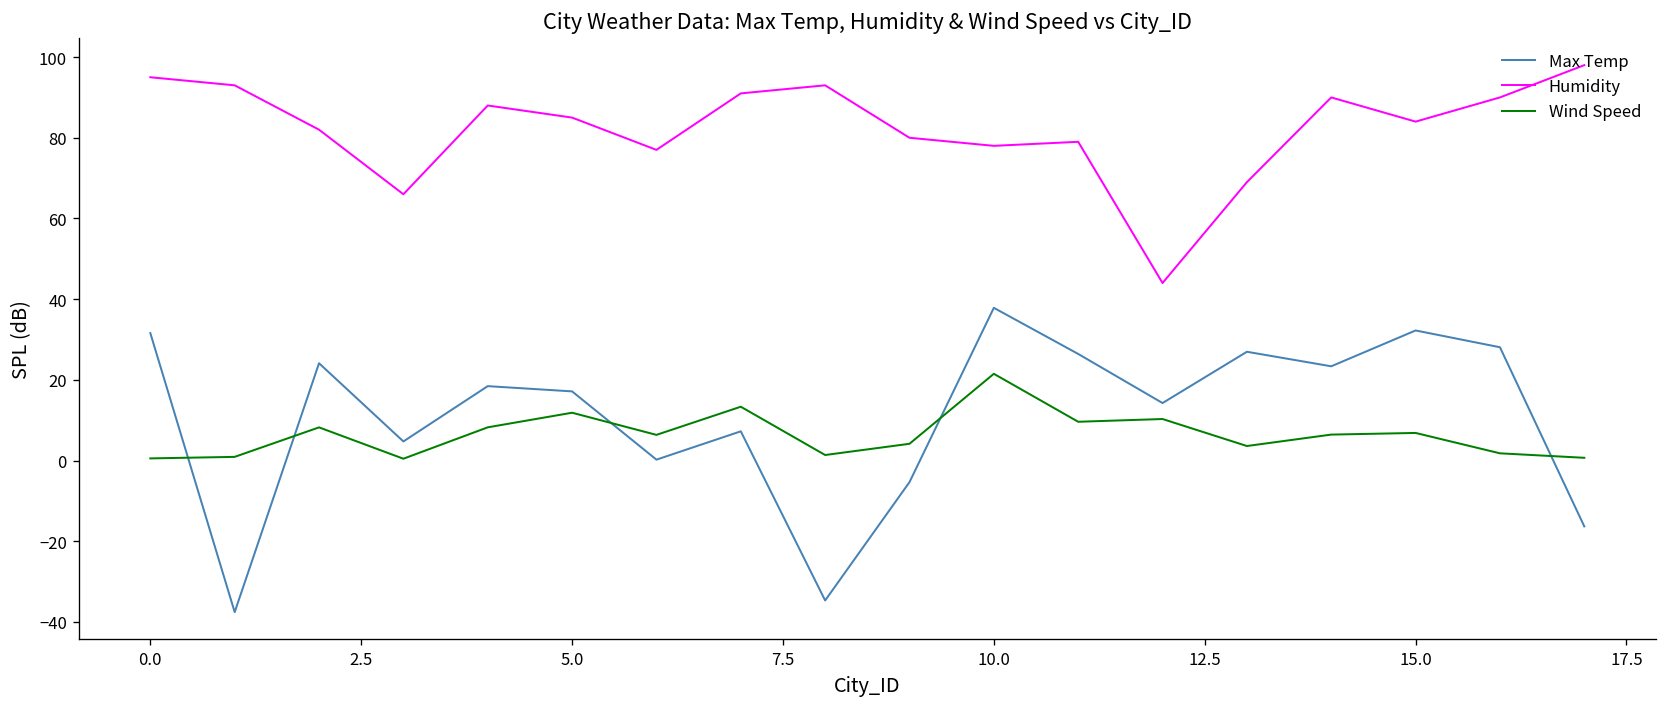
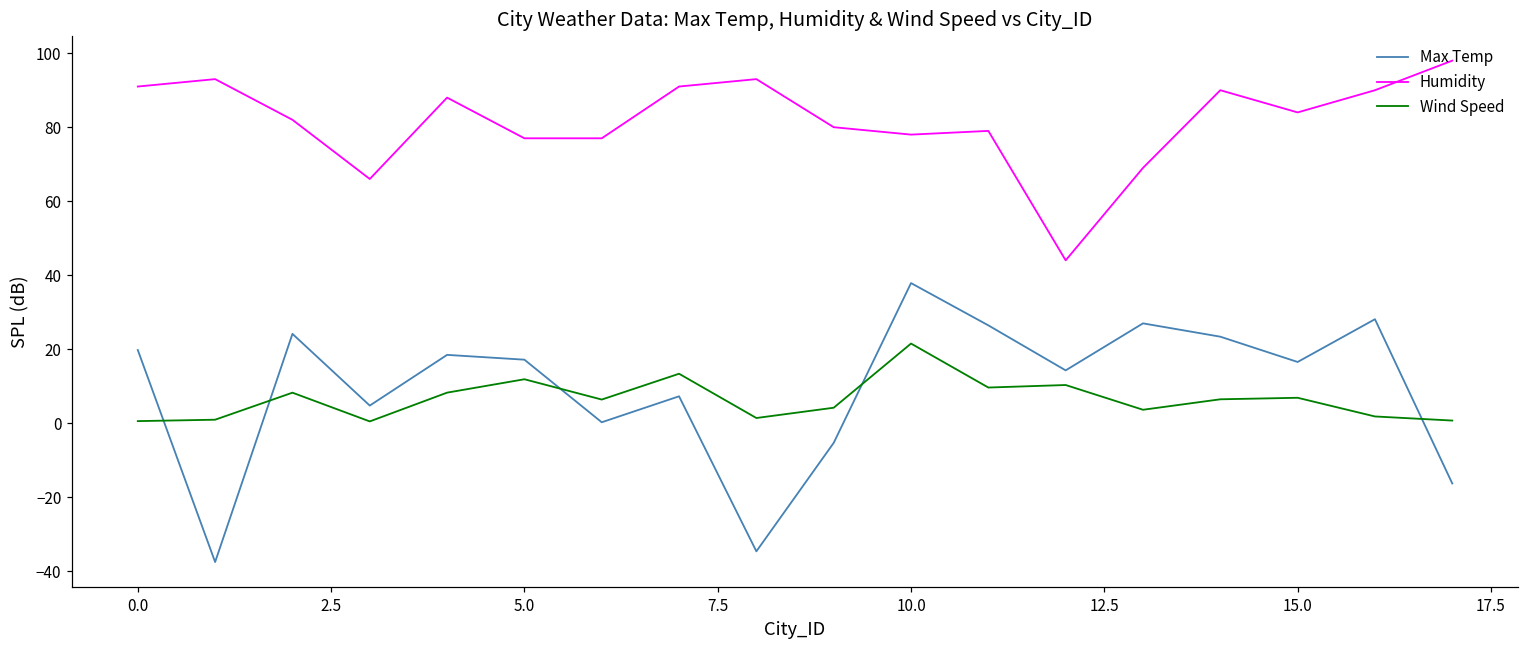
  {
    "Max Temp": {
-     "0.0": 32,
+     "0.0": 20,
      "5.0": 17,
      "10.0": 38,
-     "15.0": 32
+     "15.0": 17
    },
    "Humidity": {
-     "0.0": 95,
-     "5.0": 85,
+     "0.0": 91,
+     "5.0": 77,
      "10.0": 78,
      "15.0": 84
    },
    "Wind Speed": {
      "0.0": 1,
      "5.0": 12,
      "10.0": 22,
      "15.0": 7
    }
  }
